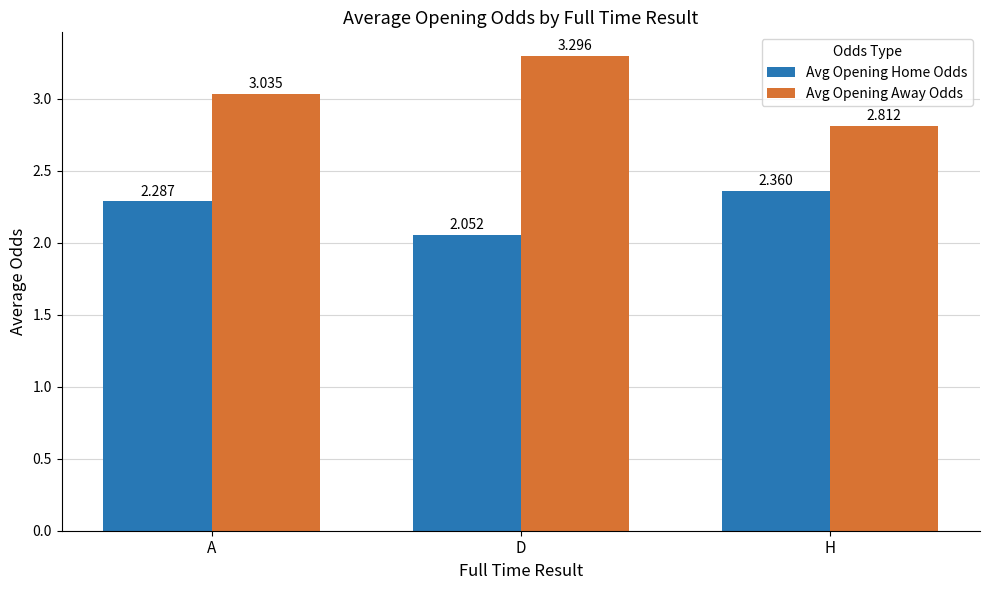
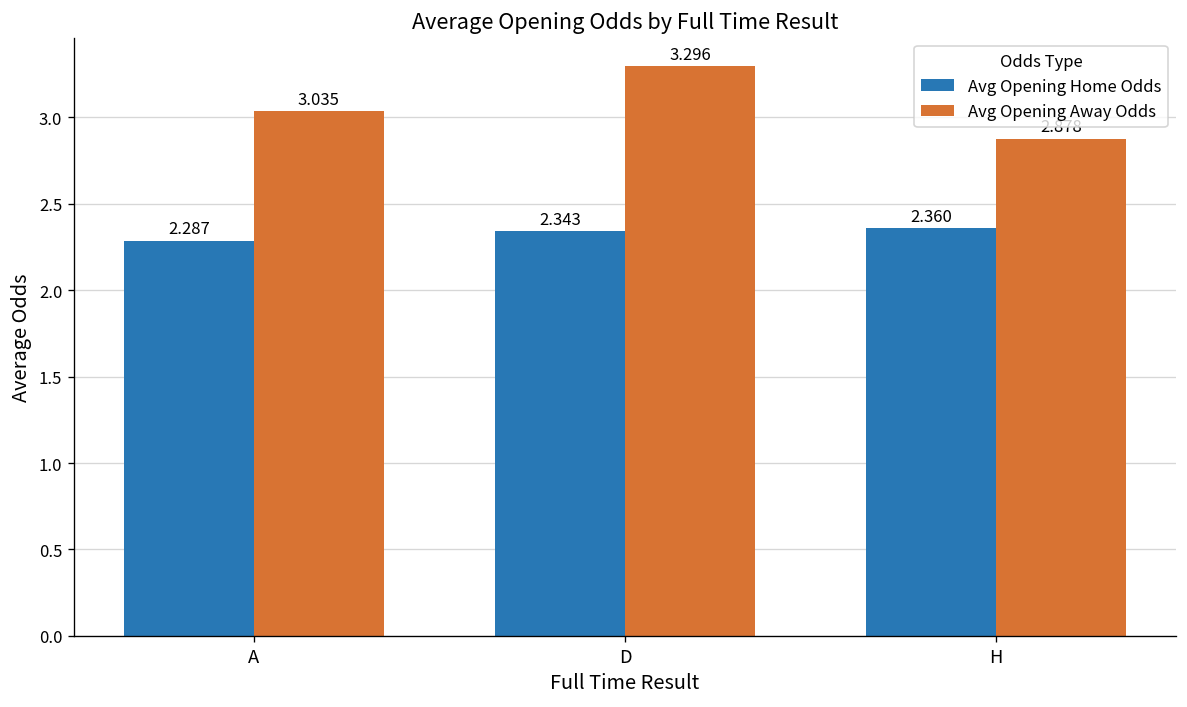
  {
    "Avg Opening Home Odds": {
      "A": 2.287,
-     "D": 2.052,
+     "D": 2.343,
      "H": 2.360
    },
    "Avg Opening Away Odds": {
-     "H": 2.81
+     "H": 2.88
    }
  }
